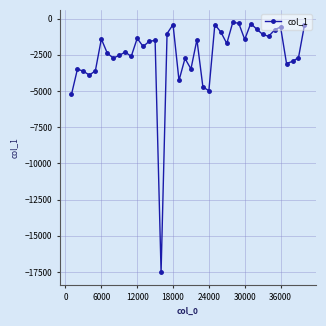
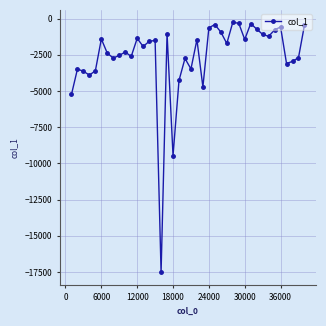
  {
    "6000": -1400,
    "12000": -1400,
-   "18000": -400,
-   "24000": -5000,
+   "18000": -9500,
+   "24000": -600,
    "30000": -1400
  }
